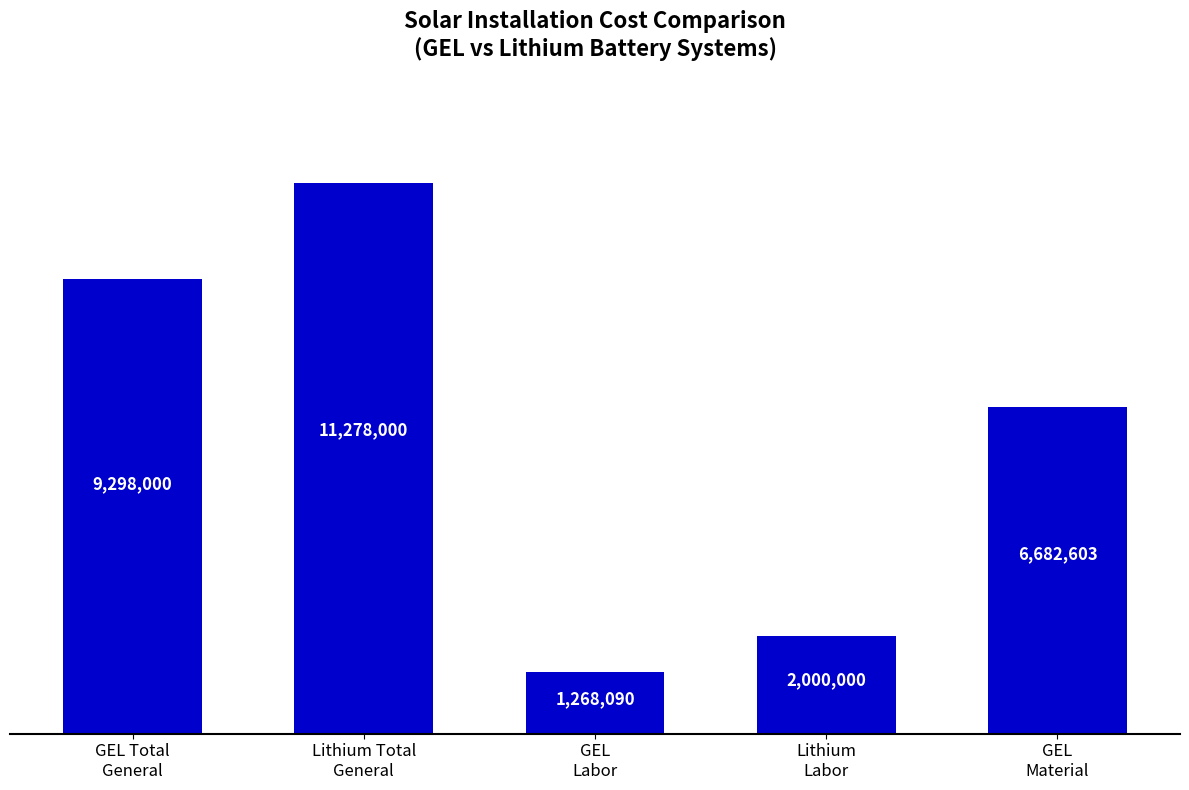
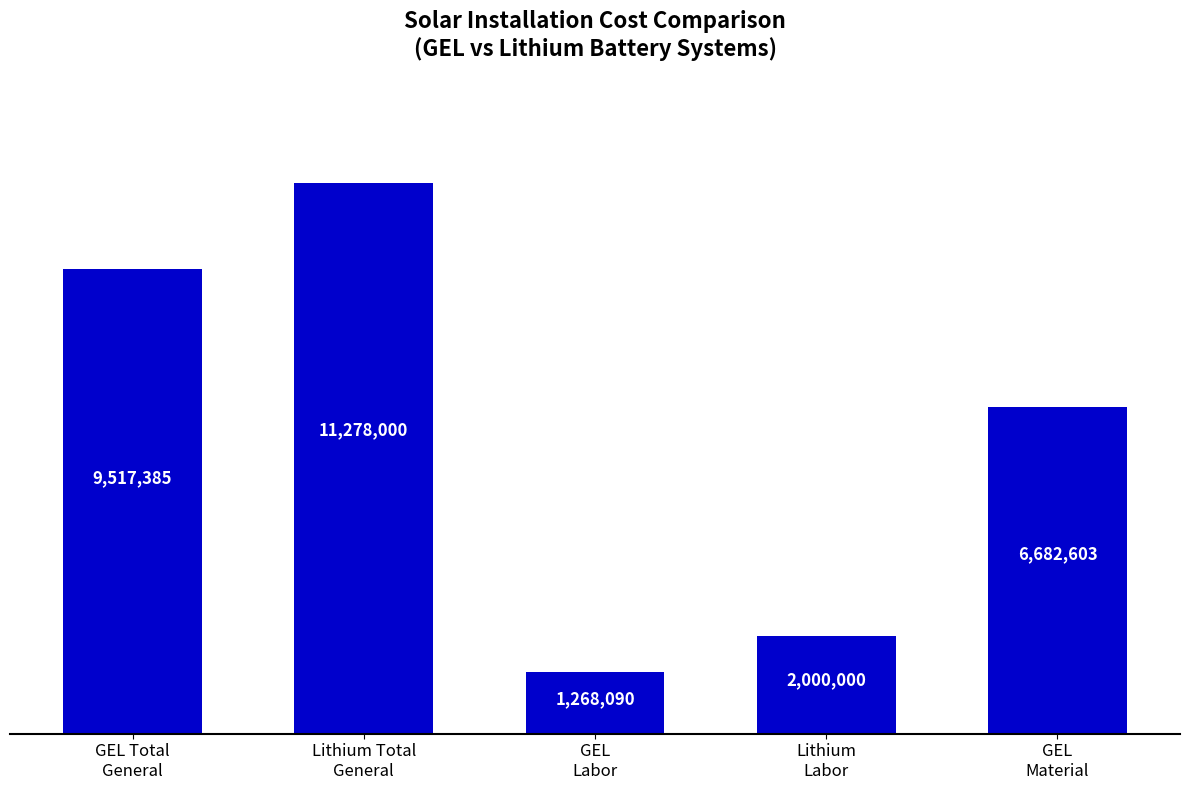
  {
-   "GEL Total General": "9,298,000",
+   "GEL Total General": "9,517,385",
    "Lithium Total General": "11,278,000",
    "GEL Labor": "1,268,090",
    "Lithium Labor": "2,000,000",
    "GEL Material": "6,682,603"
  }
